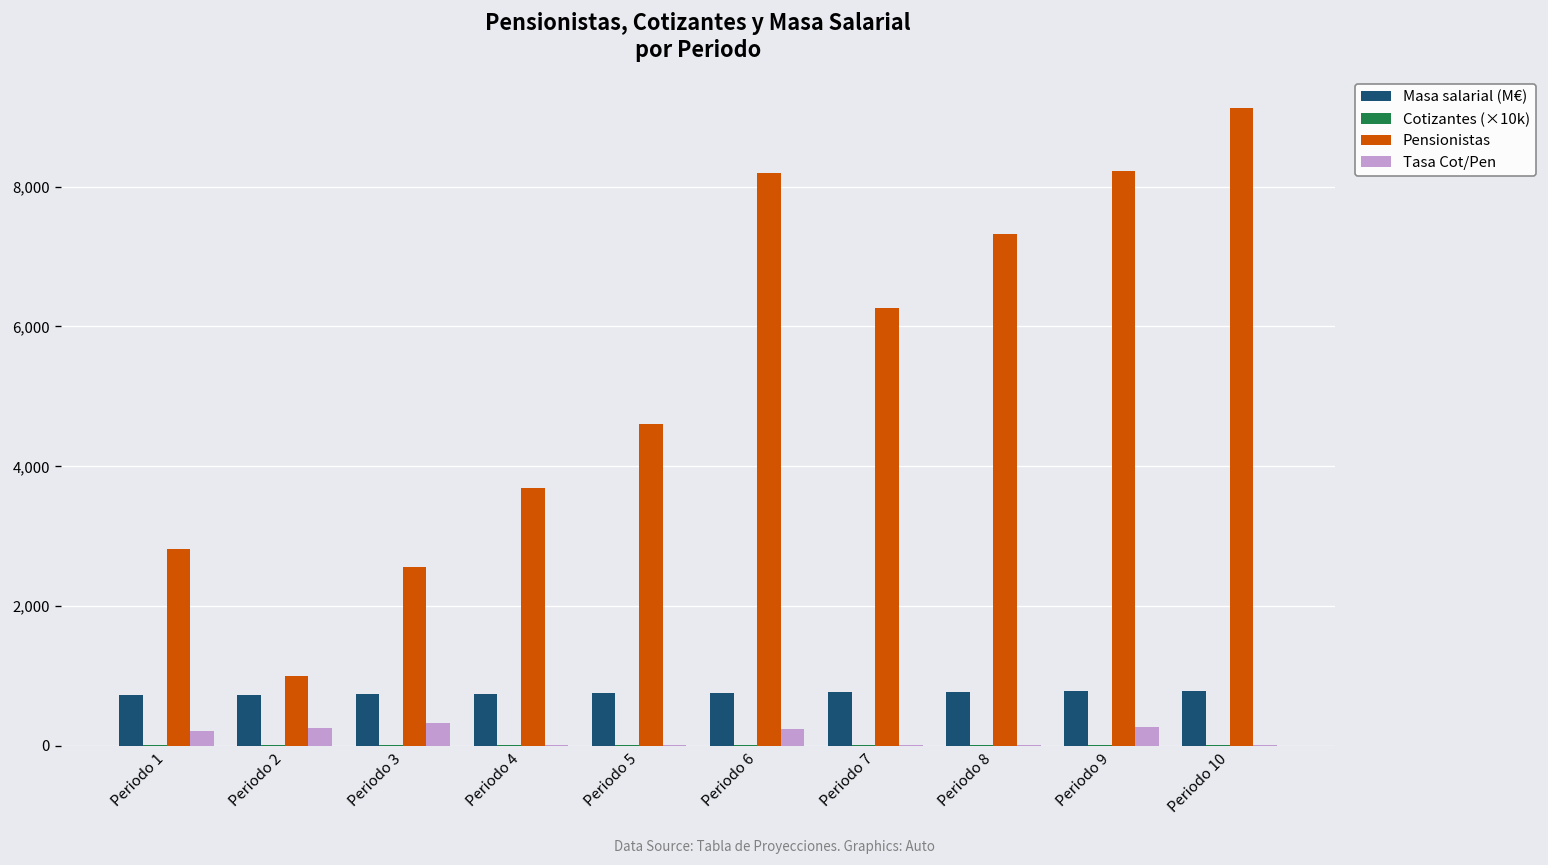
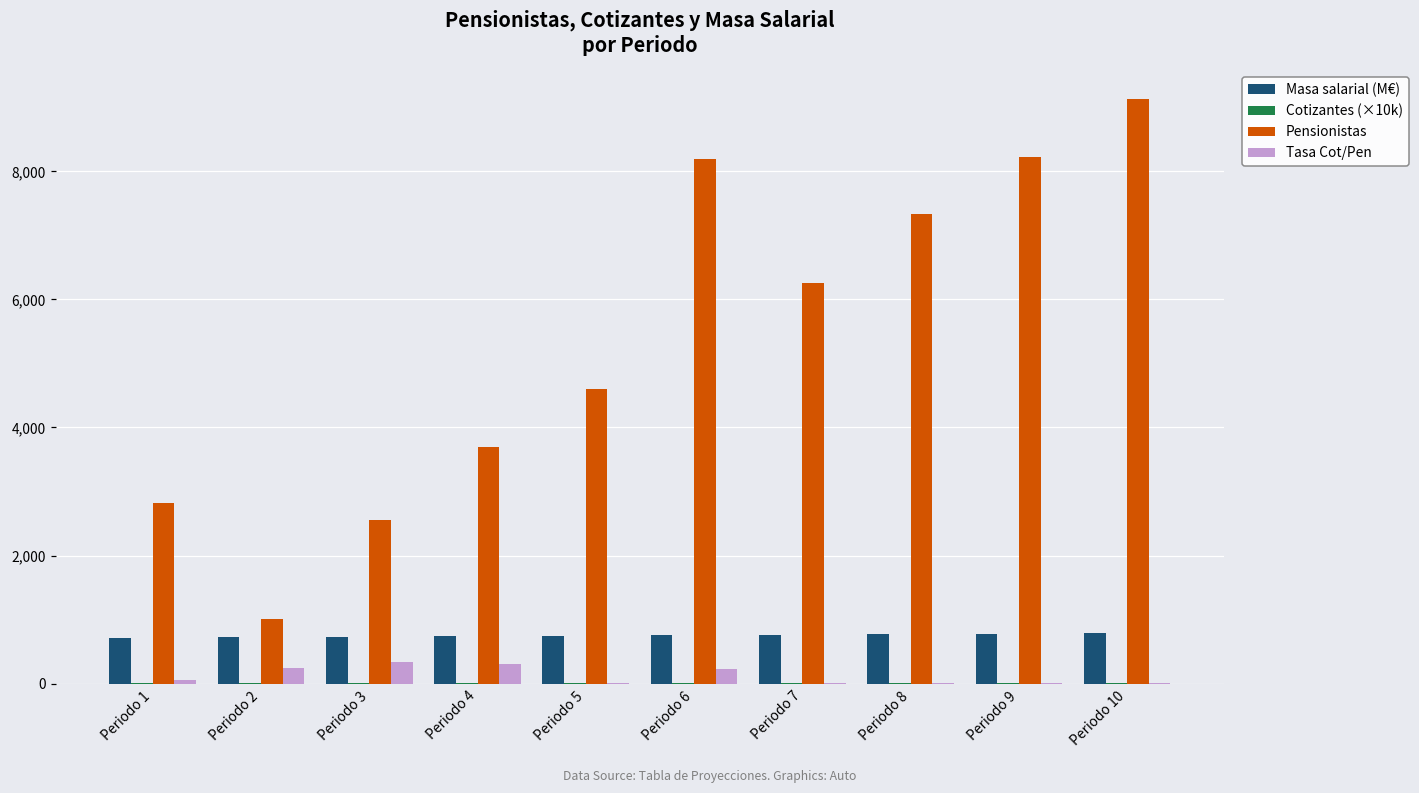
  {
    "Masa salarial (M€)": {
      "Periodo 1": "700",
      "Periodo 2": "700",
      "Periodo 3": "700",
      "Periodo 4": "700",
      "Periodo 5": "700",
      "Periodo 6": "800",
      "Periodo 7": "800",
      "Periodo 8": "800",
      "Periodo 9": "800",
      "Periodo 10": "800"
    },
    "Pensionistas": {
      "Periodo 1": "2,800",
      "Periodo 2": "1,000",
      "Periodo 3": "2,600",
      "Periodo 4": "3,700",
      "Periodo 5": "4,600",
      "Periodo 6": "8,200",
      "Periodo 7": "6,300",
      "Periodo 8": "7,300",
      "Periodo 9": "8,200",
      "Periodo 10": "9,100"
    },
    "Tasa Cot/Pen": {
-     "Periodo 1": "200",
+     "Periodo 1": "100",
      "Periodo 2": "200",
      "Periodo 3": "300",
-     "Periodo 4": "0",
+     "Periodo 4": "300",
      "Periodo 6": "200",
-     "Periodo 9": "300"
+     "Periodo 9": "0"
    }
  }
